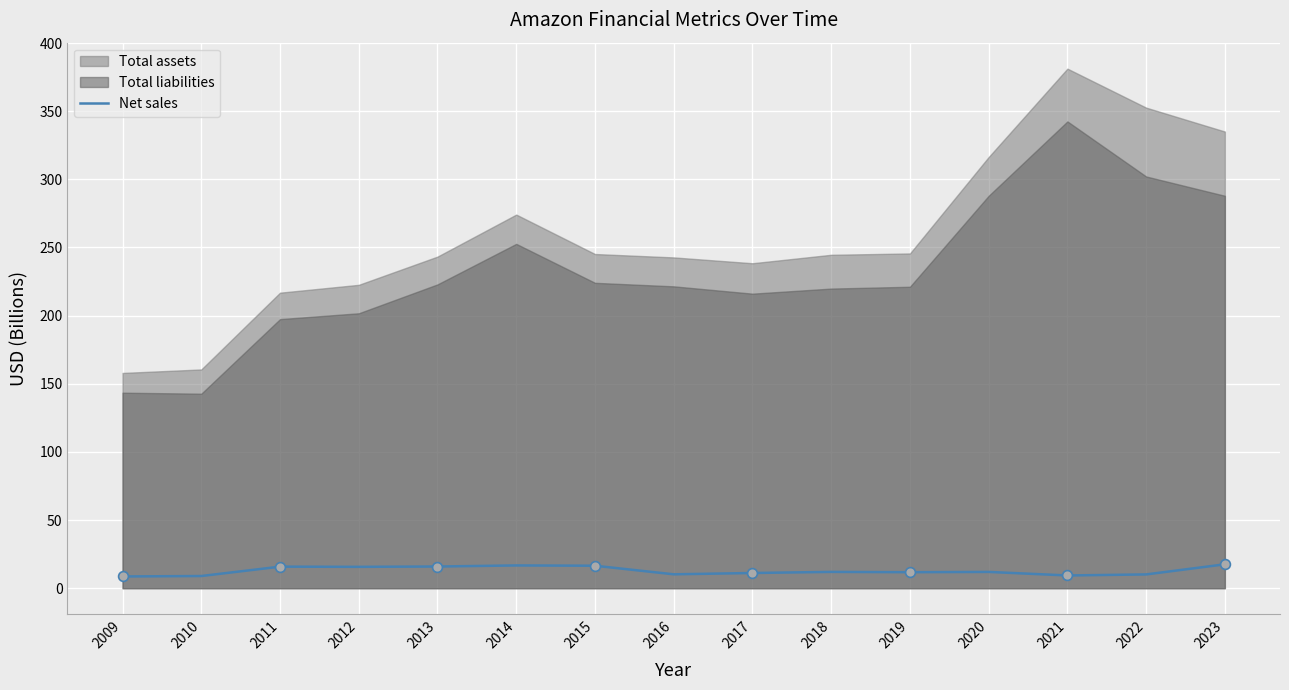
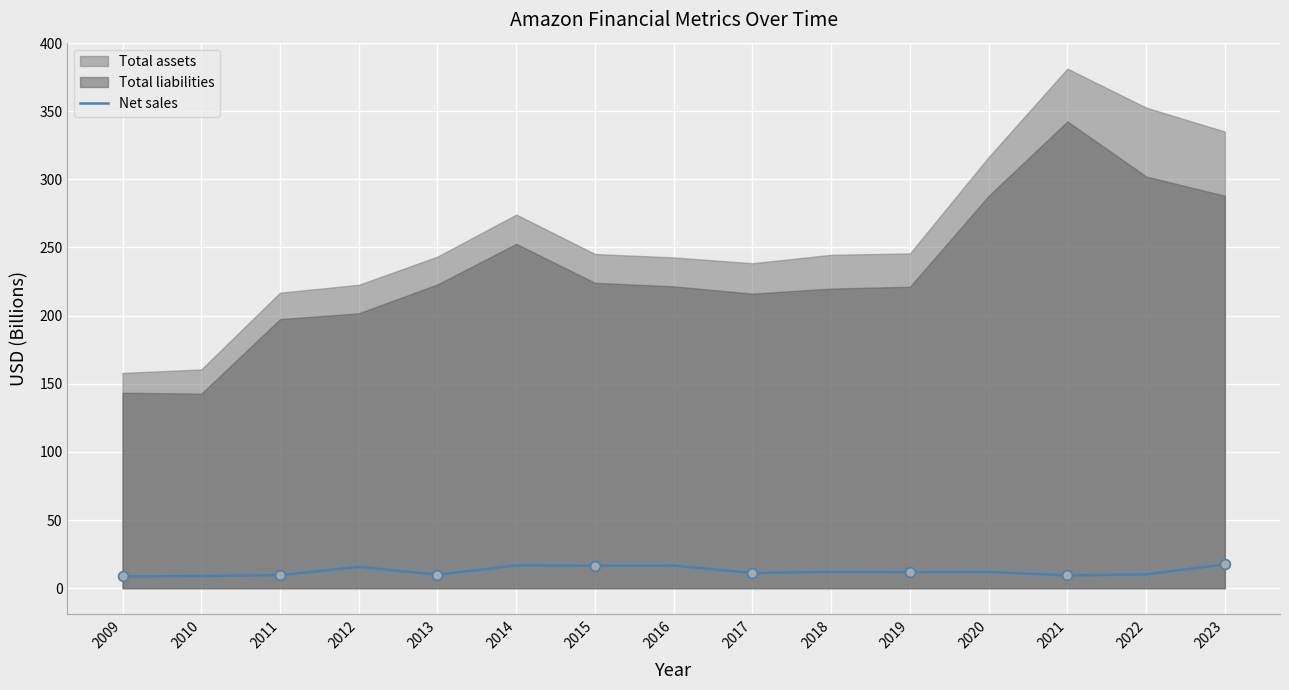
  {
    "Net sales": {
      "2010": 9,
-     "2011": 16,
+     "2011": 10,
      "2012": 16,
-     "2013": 16,
+     "2013": 10,
      "2014": 17,
-     "2016": 10,
+     "2016": 17,
      "2018": 12,
      "2020": 12,
      "2022": 10
    }
  }
